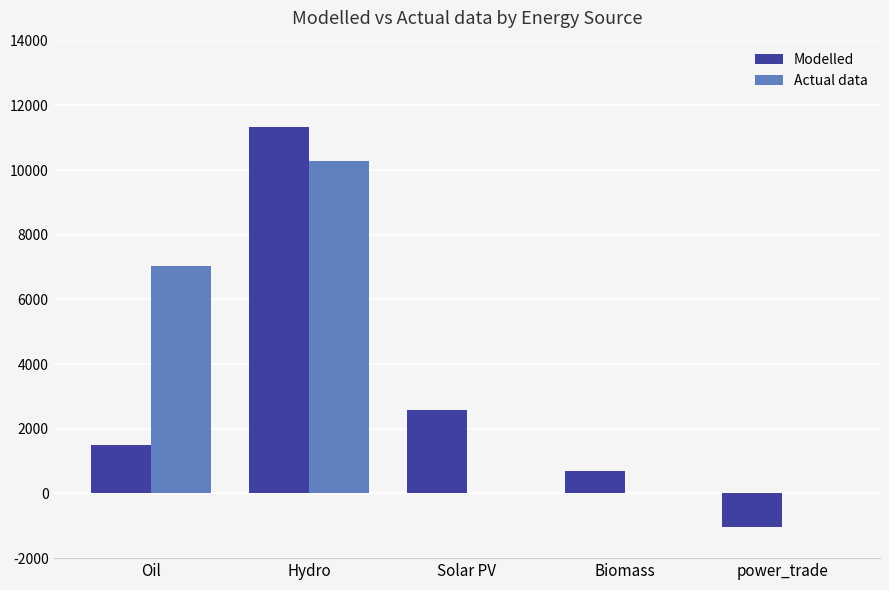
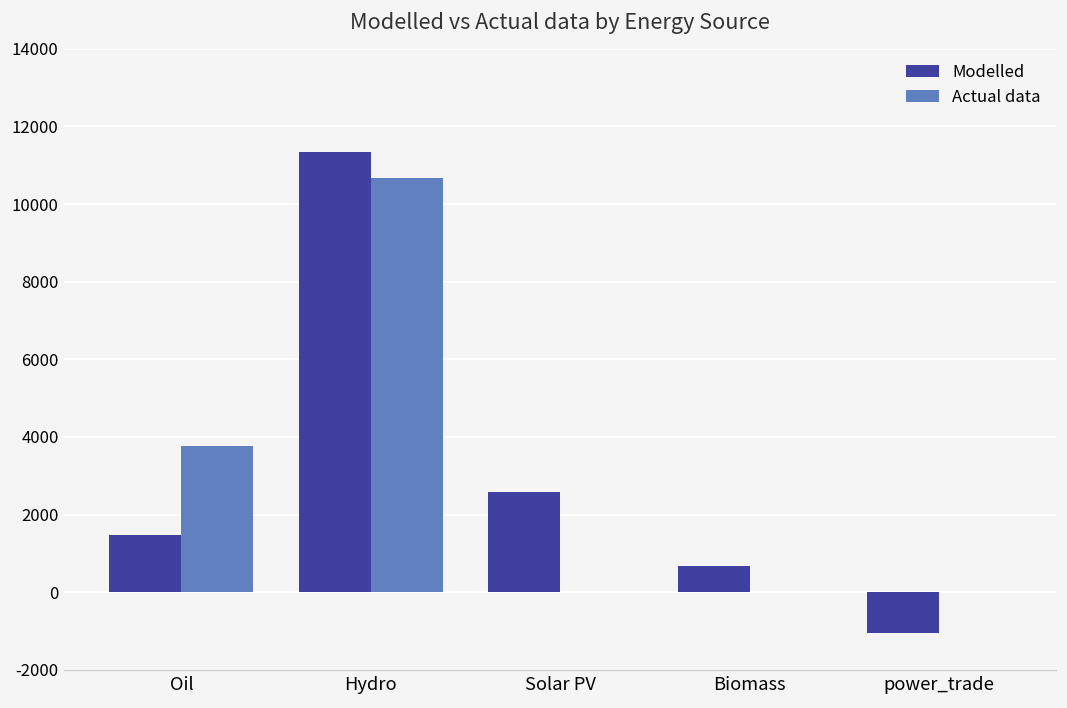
  {
    "Modelled": {
      "Oil": 1500,
      "Hydro": 11300,
      "Solar PV": 2600,
      "Biomass": 700,
      "power_trade": -1100
    },
    "Actual data": {
-     "Oil": 7000,
-     "Hydro": 10300,
+     "Oil": 3800,
+     "Hydro": 10700,
      "Solar PV": 0,
      "Biomass": 0,
      "power_trade": 0
    }
  }
